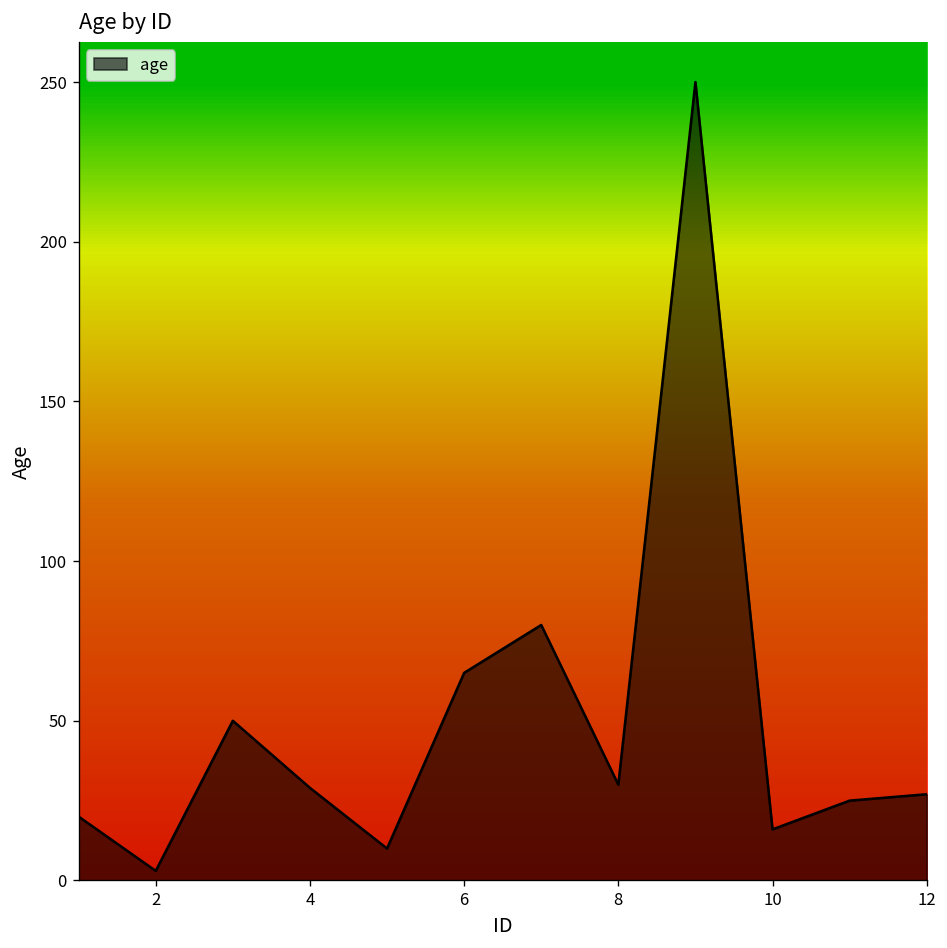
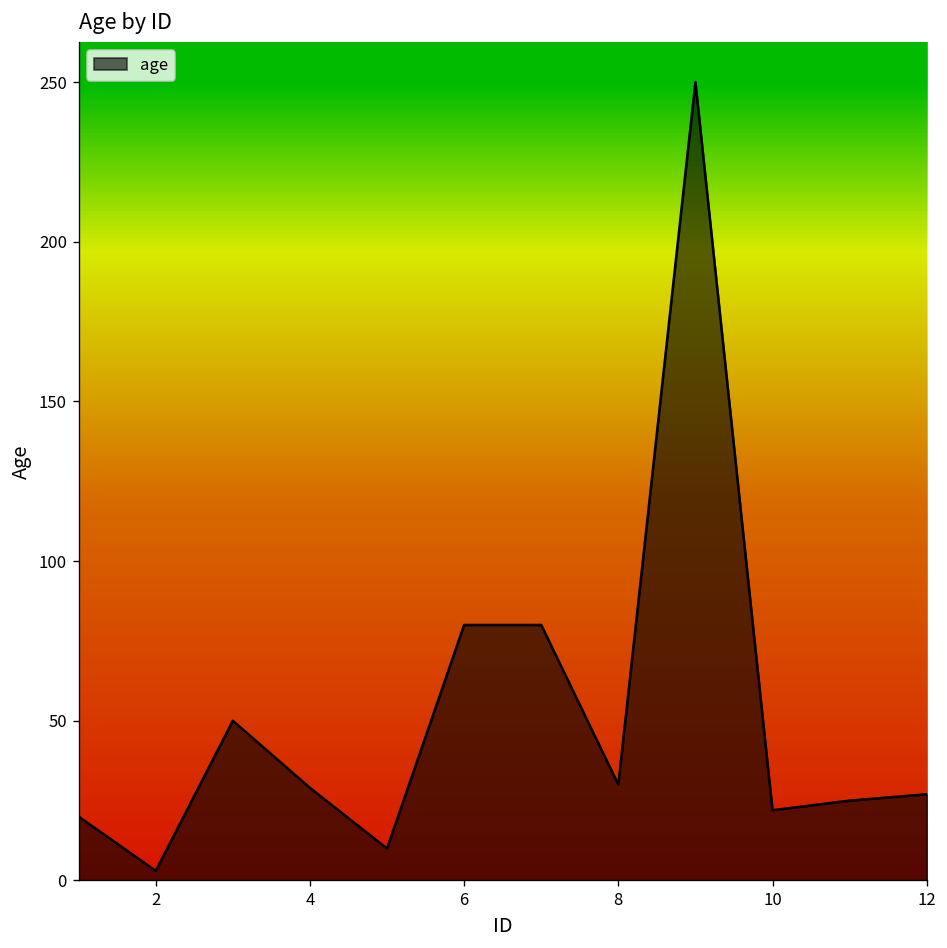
  {
    "2": 3,
    "4": 29,
-   "6": 65,
+   "6": 80,
    "8": 30,
-   "10": 16,
+   "10": 22,
    "12": 27
  }
